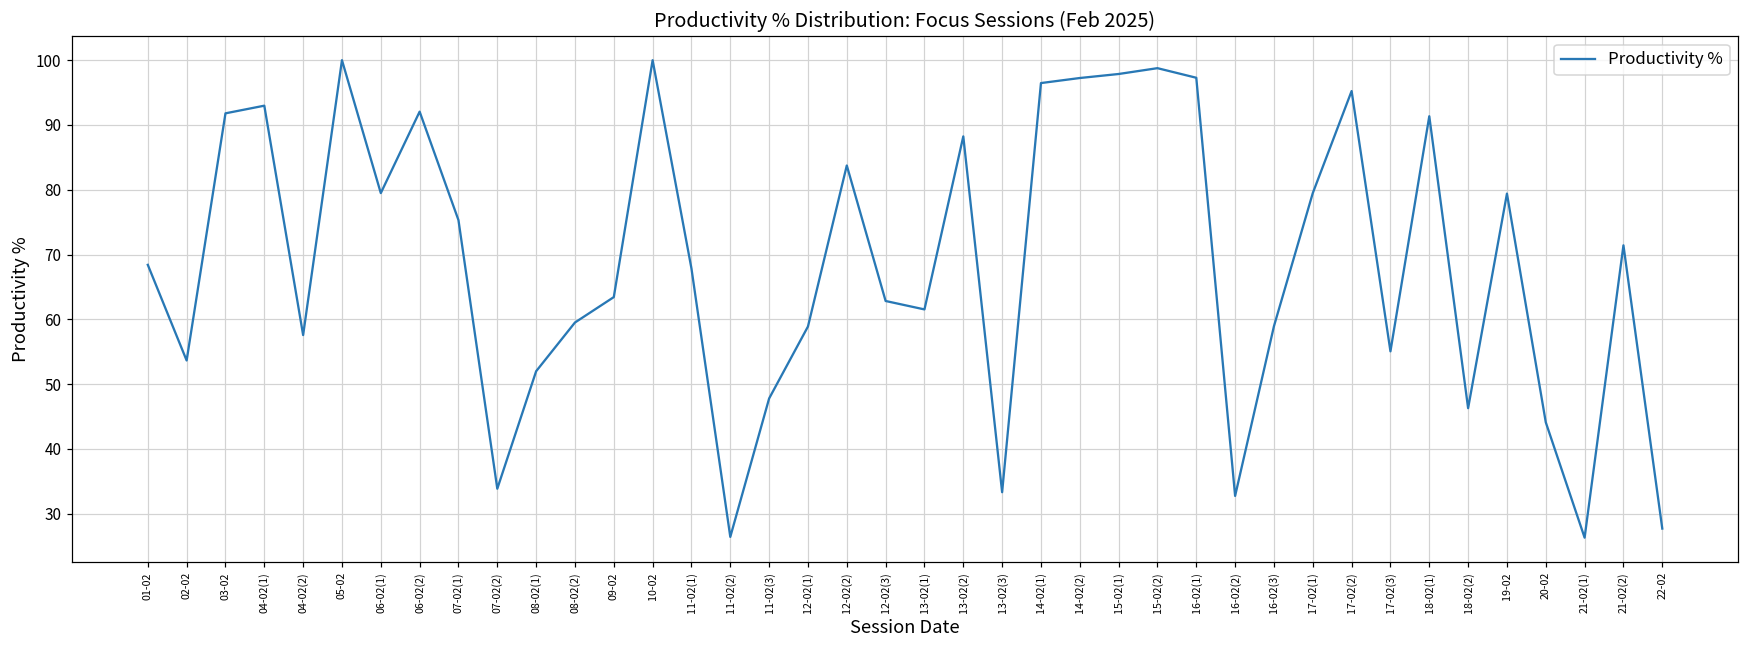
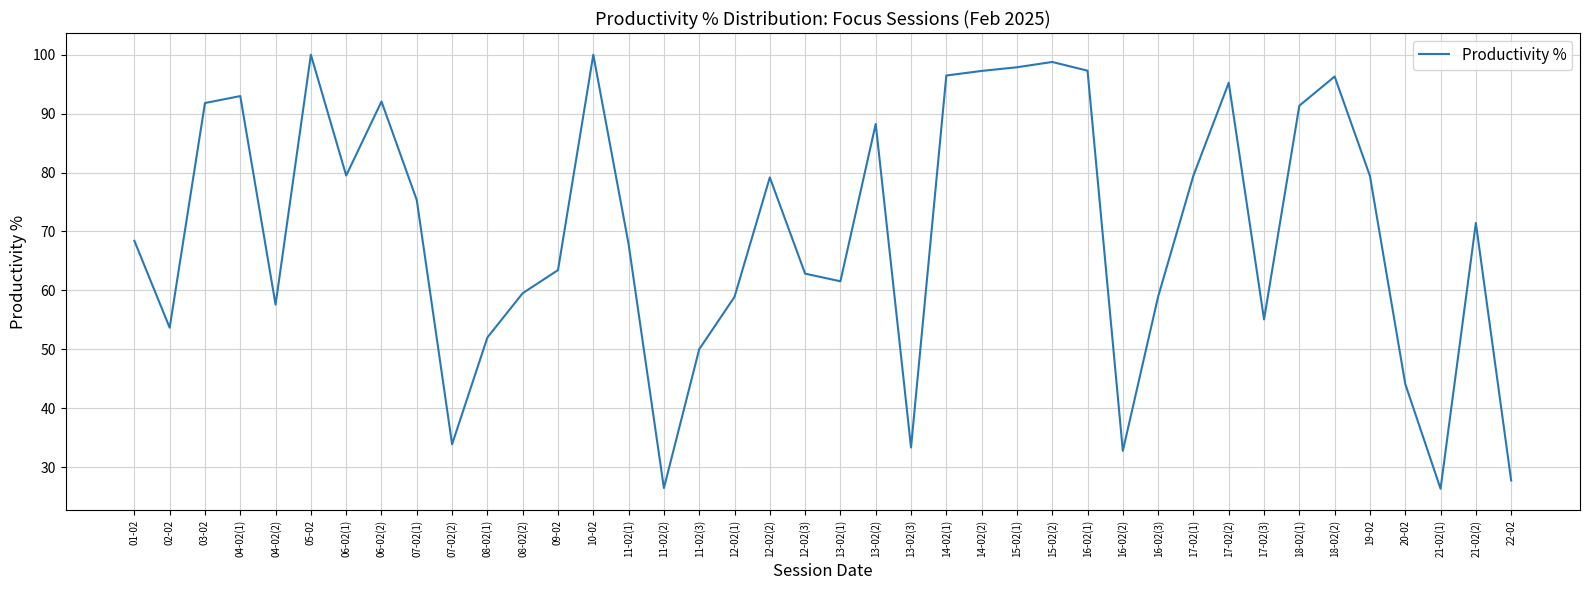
  {
    "01-02": 68,
    "02-02": 54,
    "03-02": 92,
    "04-02(1)": 93,
    "04-02(2)": 58,
    "05-02": 100,
    "06-02(1)": 79,
    "06-02(2)": 92,
    "07-02(1)": 75,
    "07-02(2)": 34,
    "08-02(1)": 52,
    "08-02(2)": 60,
    "09-02": 63,
    "10-02": 100,
    "11-02(1)": 68,
    "11-02(2)": 26,
-   "11-02(3)": 48,
+   "11-02(3)": 50,
    "12-02(1)": 59,
-   "12-02(2)": 84,
+   "12-02(2)": 79,
    "12-02(3)": 63,
    "13-02(1)": 62,
    "13-02(2)": 88,
    "13-02(3)": 33,
    "14-02(1)": 96,
    "14-02(2)": 97,
    "15-02(1)": 98,
    "15-02(2)": 99,
    "16-02(1)": 97,
    "16-02(2)": 33,
    "16-02(3)": 59,
    "17-02(1)": 79,
    "17-02(2)": 95,
    "17-02(3)": 55,
    "18-02(1)": 91,
-   "18-02(2)": 46,
+   "18-02(2)": 96,
    "19-02": 79,
    "20-02": 44,
    "21-02(1)": 26,
    "21-02(2)": 71,
    "22-02": 28
  }
